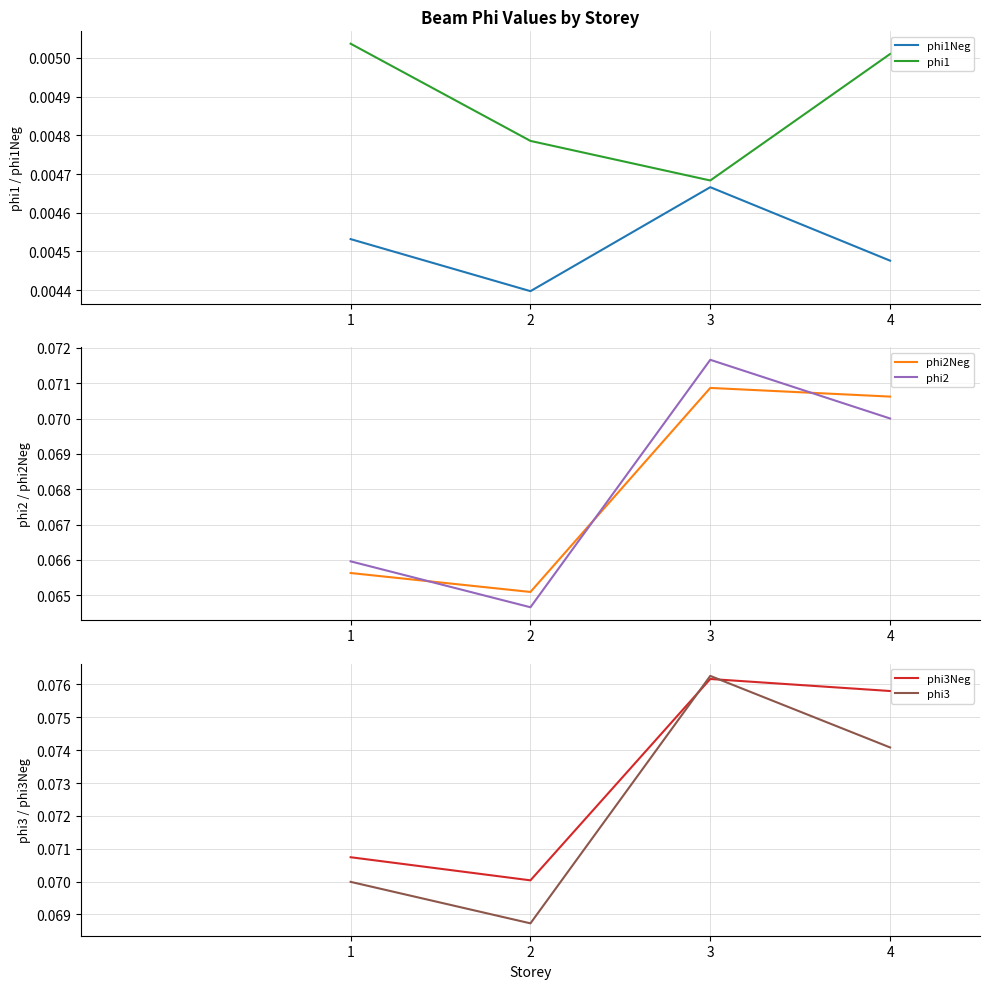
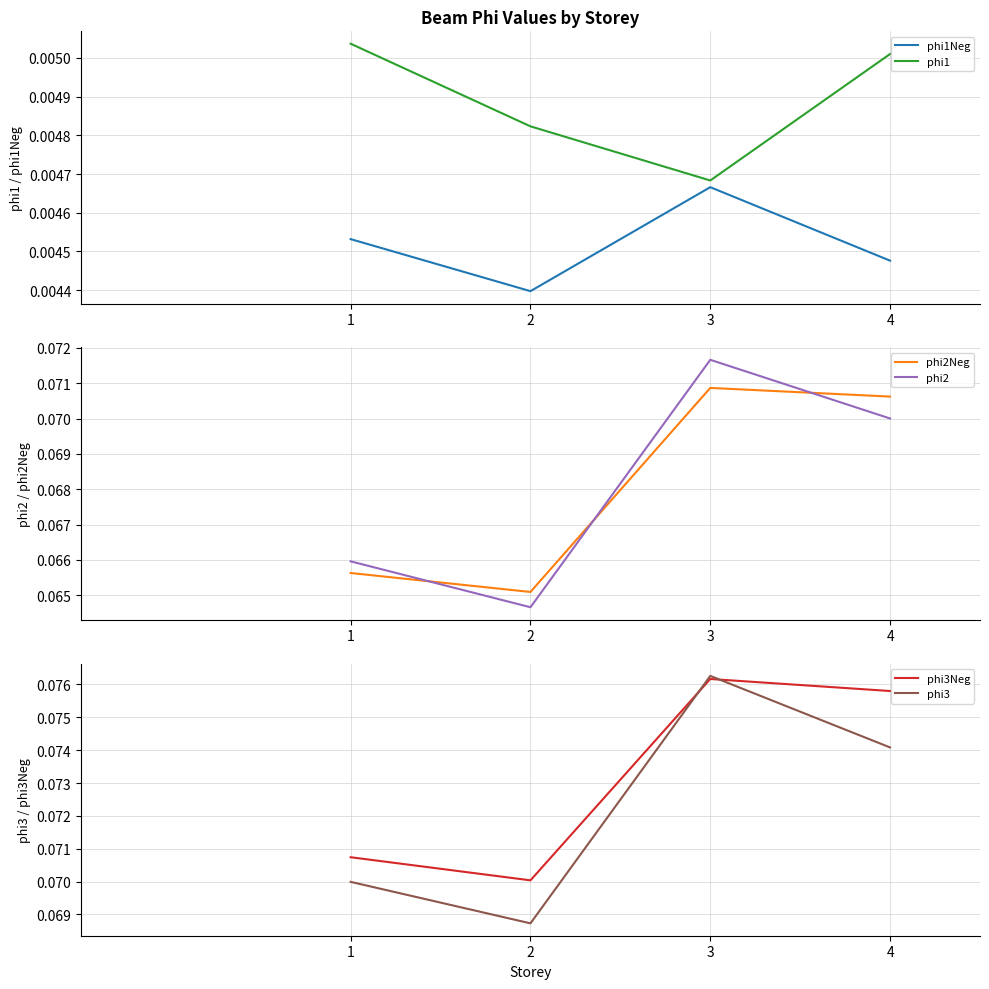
  {
    "Beam Phi Values by Storey": {
      "phi1Neg": {
        "1": 0.00453,
        "2": 0.00440,
        "3": 0.00467,
        "4": 0.00448
      },
      "phi1": {
        "1": 0.00504,
-       "2": 0.00479,
+       "2": 0.00482,
        "3": 0.00468,
        "4": 0.00501
      }
    }
  }
